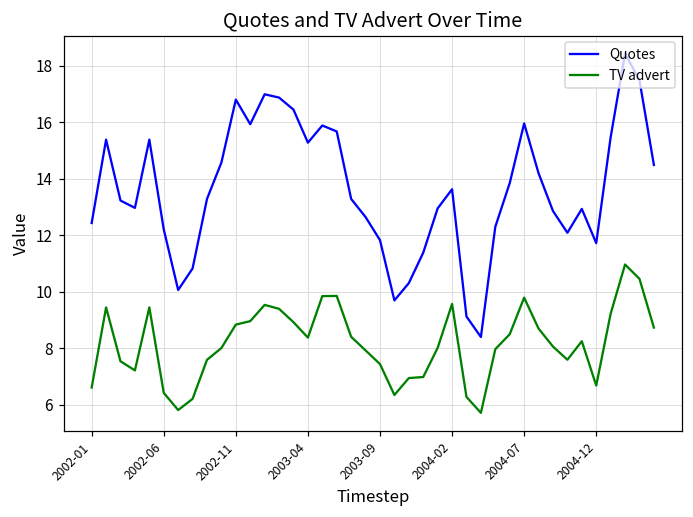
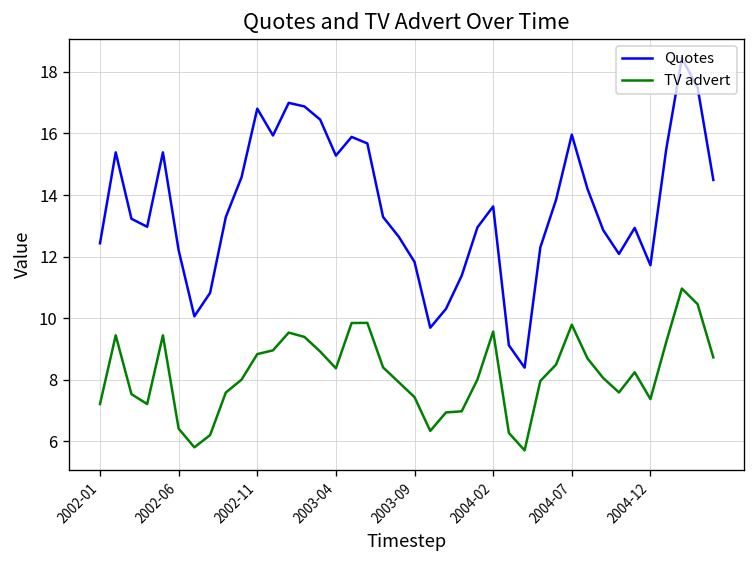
  {
    "Quotes": {
      "2002-01": 12.4,
      "2002-06": 12.2,
      "2002-11": 16.8,
      "2003-04": 15.3,
      "2003-09": 11.8,
      "2004-02": 13.6,
      "2004-07": 16.0,
      "2004-12": 11.7
    },
    "TV advert": {
-     "2002-01": 6.6,
+     "2002-01": 7.2,
      "2002-06": 6.4,
      "2002-11": 8.8,
      "2003-04": 8.4,
      "2003-09": 7.4,
      "2004-02": 9.6,
      "2004-07": 9.8,
-     "2004-12": 6.7
+     "2004-12": 7.4
    }
  }
